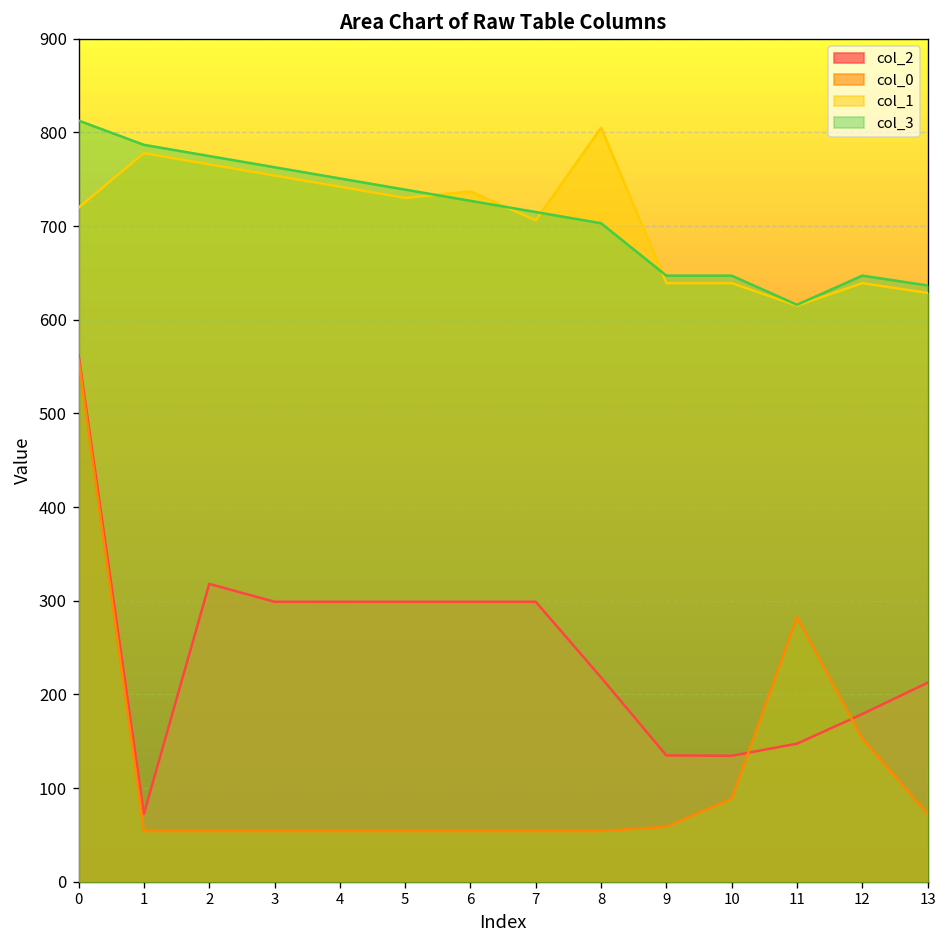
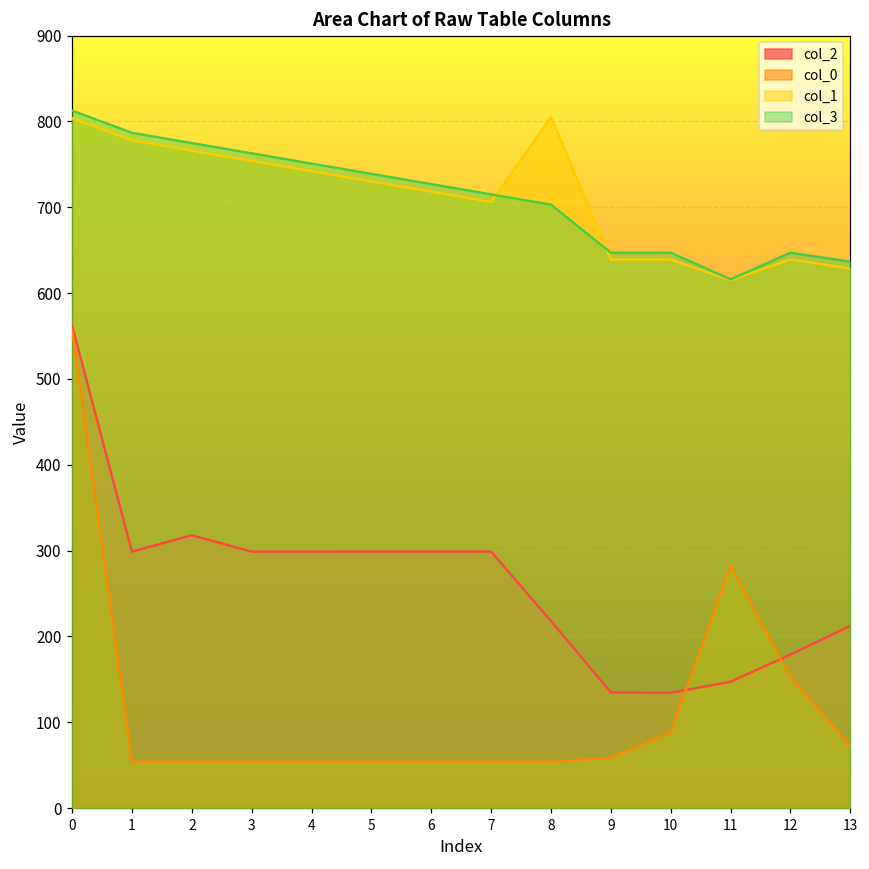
  {
    "col_2": {
      "0": 560,
-     "1": 70,
+     "1": 300,
      "2": 320,
      "3": 300,
      "4": 300,
      "5": 300,
      "6": 300,
      "7": 300,
      "8": 220,
      "9": 130,
      "10": 130,
      "11": 150,
      "12": 180,
      "13": 210
    },
    "col_0": {
      "0": 560,
      "1": 50,
      "2": 50,
      "3": 50,
      "4": 50,
      "5": 50,
      "6": 50,
      "7": 50,
      "8": 50,
      "9": 60,
      "10": 90,
      "11": 280,
      "12": 150,
      "13": 70
    },
    "col_1": {
-     "0": 720,
+     "0": 800,
      "1": 780,
      "2": 770,
      "3": 750,
      "4": 740,
      "5": 730,
-     "6": 740,
+     "6": 720,
      "7": 710,
      "8": 810,
      "9": 640,
      "10": 640,
      "12": 640,
      "13": 630
    },
    "col_3": {
      "0": 810,
      "1": 790,
      "2": 770,
      "3": 760,
      "4": 750,
      "5": 740,
      "6": 730,
      "7": 720,
      "8": 700,
      "9": 650,
      "10": 650,
      "12": 650,
      "13": 640
    }
  }
